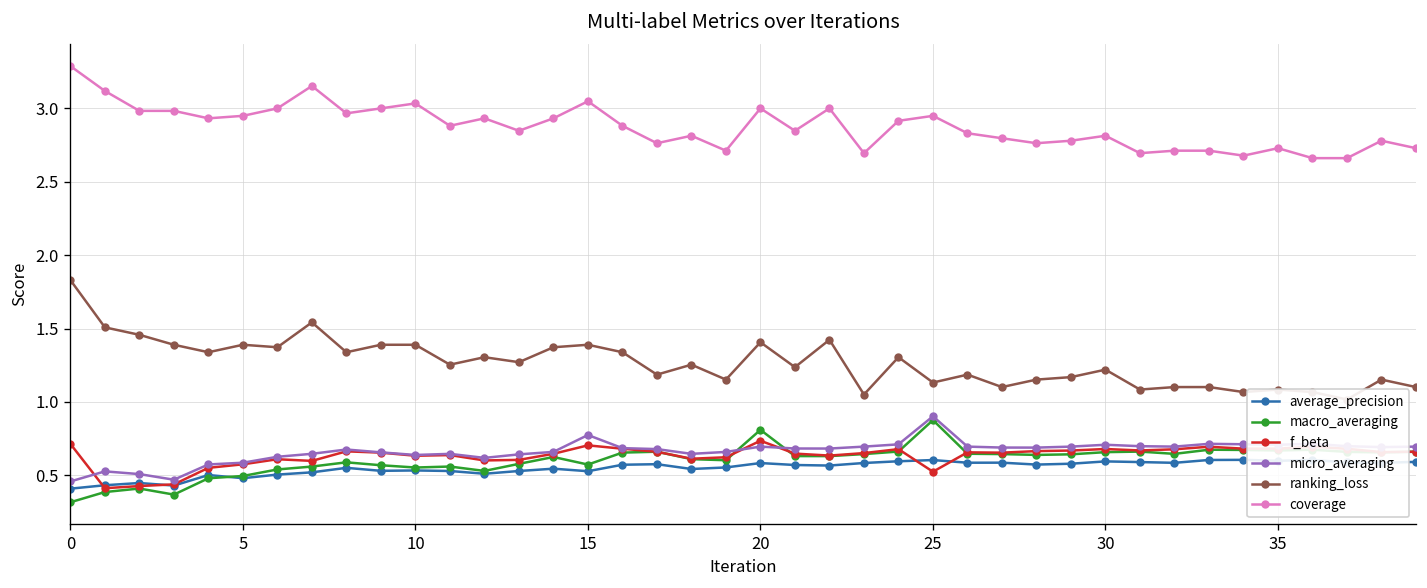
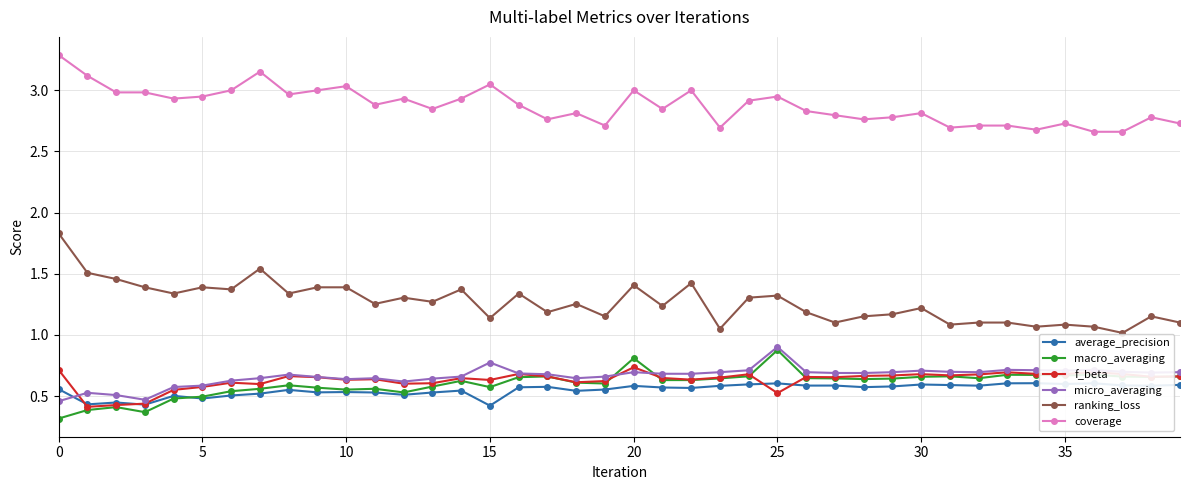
  {
    "average_precision": {
-     "0": 0.41,
-     "15": 0.53,
+     "0": 0.56,
+     "15": 0.42,
      "20": 0.58,
      "25": 0.60,
      "30": 0.60
    },
    "macro_averaging": {
      "0": 0.32,
      "15": 0.57,
      "20": 0.81,
      "25": 0.88,
      "30": 0.66
    },
    "f_beta": {
      "0": 0.71,
-     "15": 0.70,
+     "15": 0.63,
      "20": 0.74,
      "25": 0.53,
      "30": 0.68
    },
    "micro_averaging": {
      "0": 0.46,
      "15": 0.78,
      "20": 0.70,
      "25": 0.90,
      "30": 0.71
    },
    "ranking_loss": {
      "0": 1.83,
      "5": 1.39,
      "10": 1.39,
-     "15": 1.39,
+     "15": 1.14,
      "20": 1.41,
-     "25": 1.13,
+     "25": 1.32,
      "30": 1.22,
      "35": 1.08
    },
    "coverage": {
      "0": 3.29,
      "5": 2.95,
      "10": 3.03,
      "15": 3.05,
      "20": 3.00,
      "25": 2.95,
      "30": 2.81,
      "35": 2.73
    }
  }
